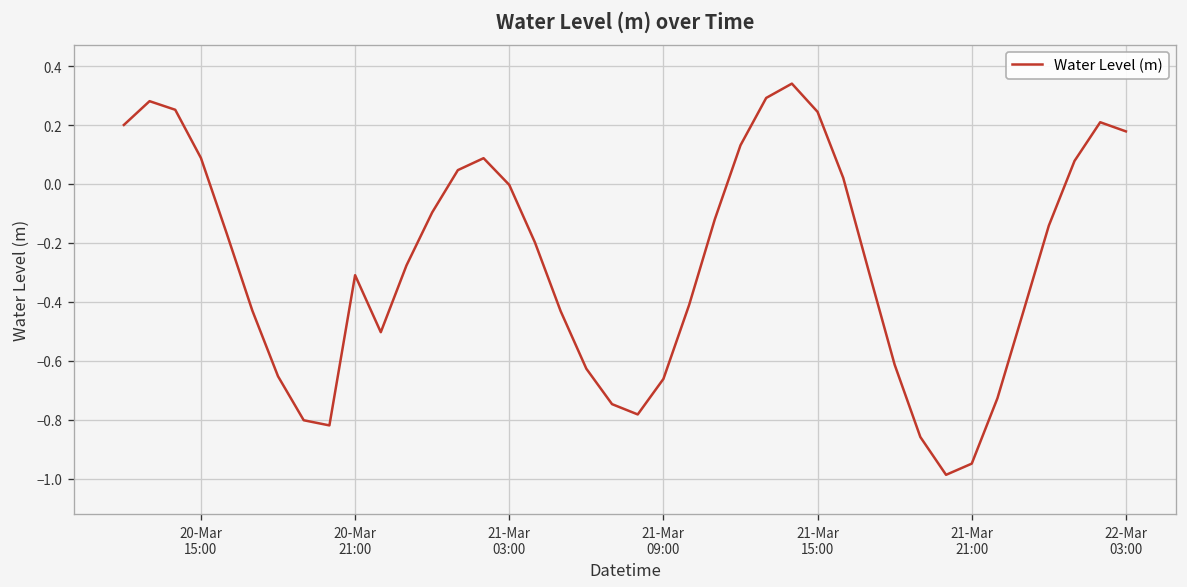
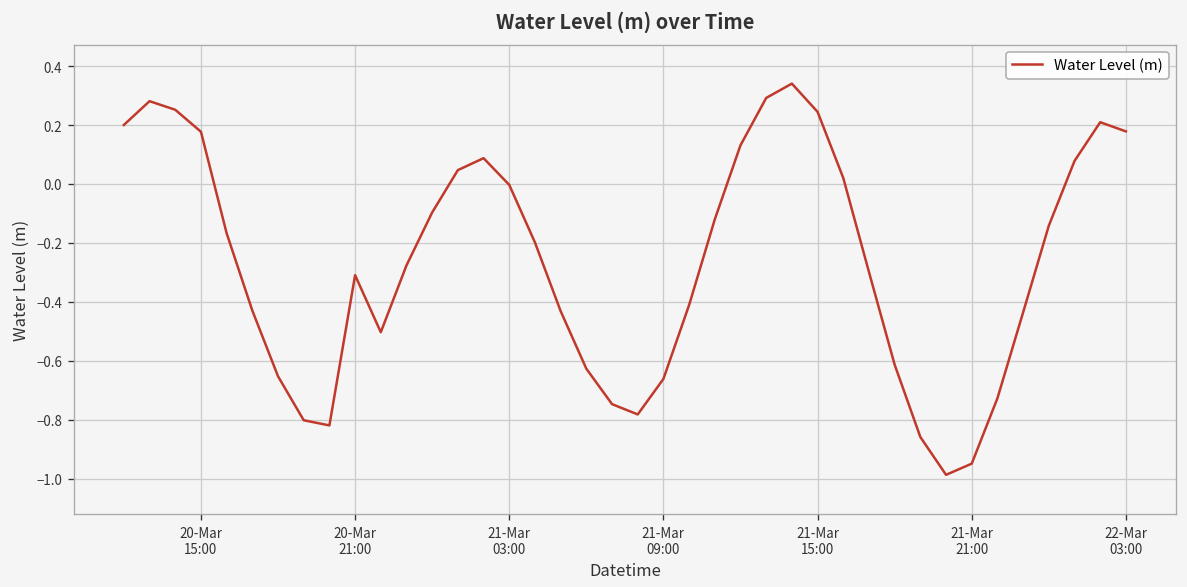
  {
-   "20-Mar 15:00": 0.09,
+   "20-Mar 15:00": 0.18,
    "20-Mar 21:00": -0.31,
    "21-Mar 03:00": 0.00,
    "21-Mar 09:00": -0.66,
    "21-Mar 15:00": 0.24,
    "21-Mar 21:00": -0.95,
    "22-Mar 03:00": 0.18
  }
